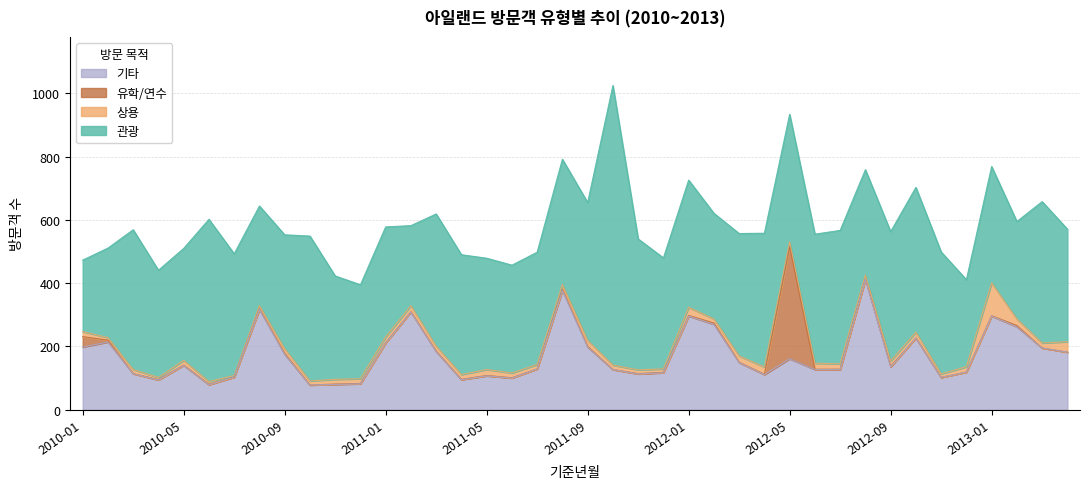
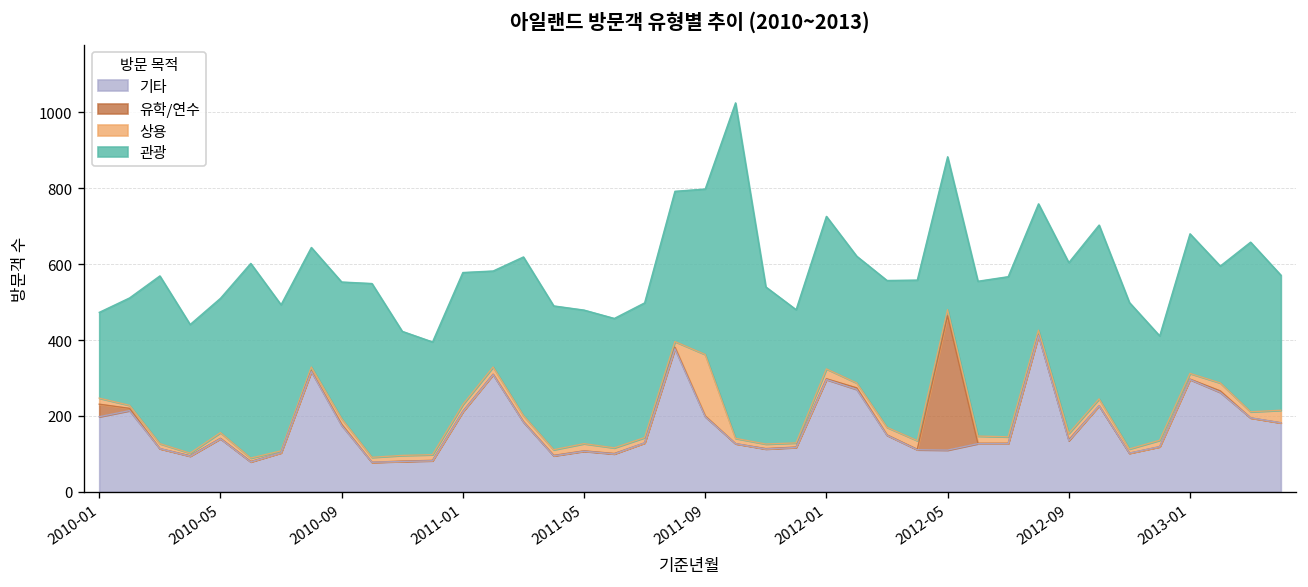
  {
    "기타": {
      "2010-01": 200,
-     "2012-05": 160
+     "2012-05": 110
    },
    "유학/연수": {
      "2010-01": 30,
      "2012-05": 350
    },
    "상용": {
      "2010-01": 20,
      "2010-05": 20,
      "2010-09": 20,
      "2011-01": 20,
      "2011-05": 20,
-     "2011-09": 20,
+     "2011-09": 160,
      "2012-01": 30,
      "2012-05": 20,
      "2012-09": 20,
-     "2013-01": 100
+     "2013-01": 20
    },
    "관광": {
      "2010-01": 230,
      "2010-05": 350,
      "2010-09": 360,
      "2011-01": 350,
      "2011-05": 350,
      "2011-09": 440,
      "2012-01": 400,
      "2012-05": 400,
-     "2012-09": 410,
+     "2012-09": 450,
      "2013-01": 370
    }
  }
